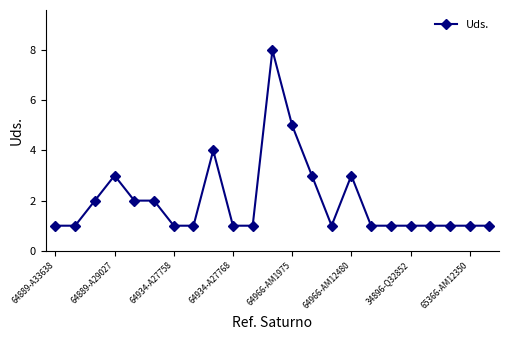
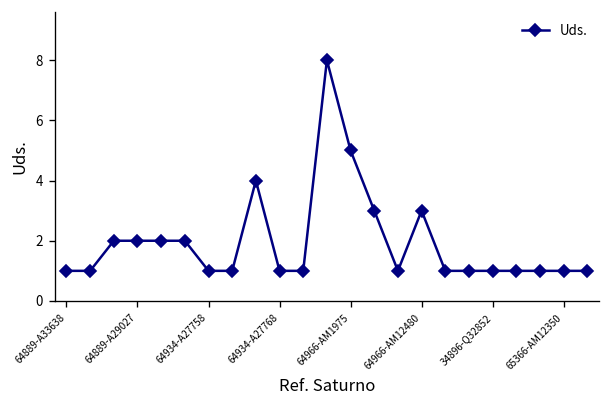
  {
    "64889-A33638": 1,
-   "64889-A29027": 3,
+   "64889-A29027": 2,
    "64934-A27758": 1,
    "64934-A27768": 1,
    "64966-AM1975": 5,
    "64966-AM12480": 3,
    "34896-Q32852": 1,
    "65366-AM12350": 1
  }
